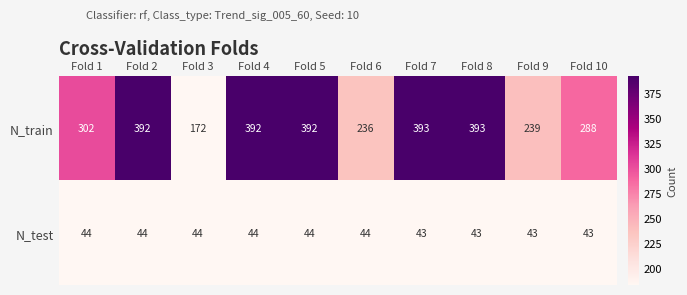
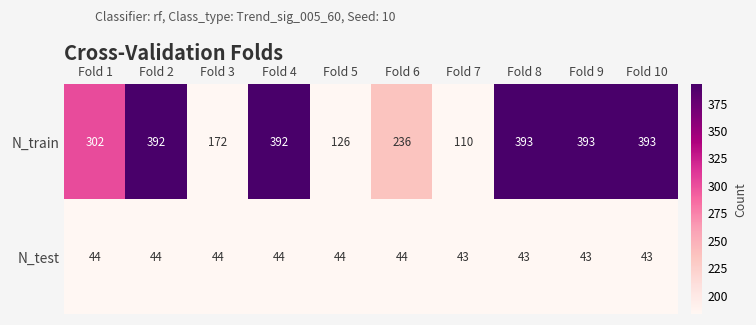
  {
    "N_train": {
      "Fold 1": 302,
      "Fold 2": 392,
      "Fold 3": 172,
      "Fold 4": 392,
-     "Fold 5": 392,
+     "Fold 5": 126,
      "Fold 6": 236,
-     "Fold 7": 393,
+     "Fold 7": 110,
      "Fold 8": 393,
-     "Fold 9": 239,
-     "Fold 10": 288
+     "Fold 9": 393,
+     "Fold 10": 393
    },
    "N_test": {
      "Fold 1": 44,
      "Fold 2": 44,
      "Fold 3": 44,
      "Fold 4": 44,
      "Fold 5": 44,
      "Fold 6": 44,
      "Fold 7": 43,
      "Fold 8": 43,
      "Fold 9": 43,
      "Fold 10": 43
    }
  }
